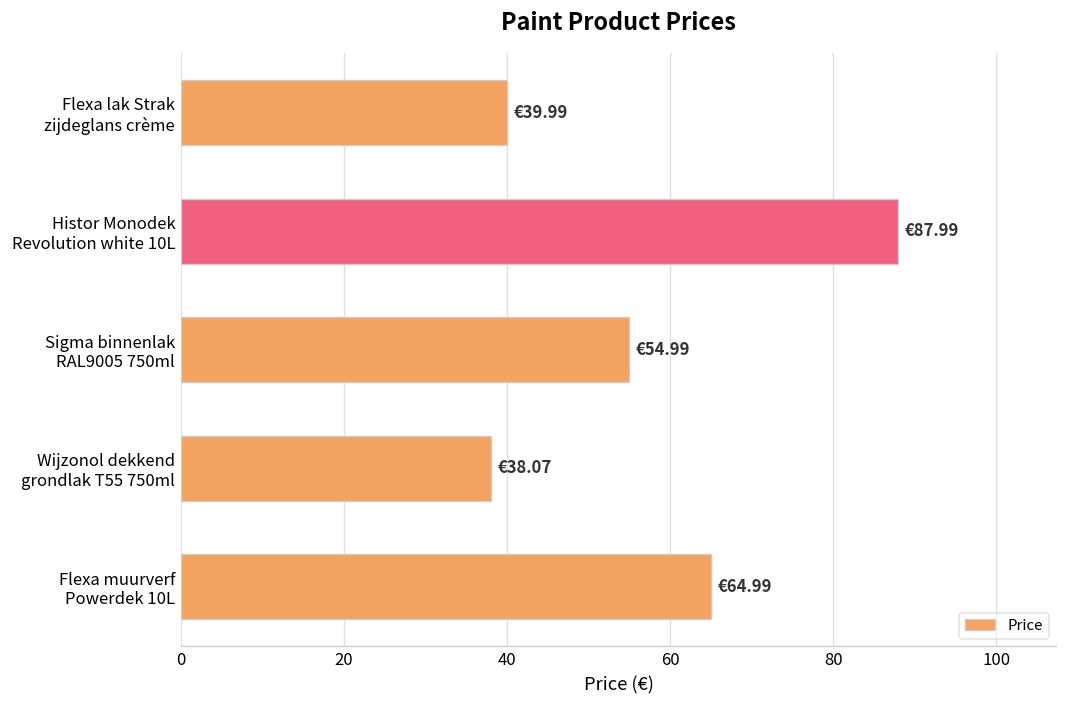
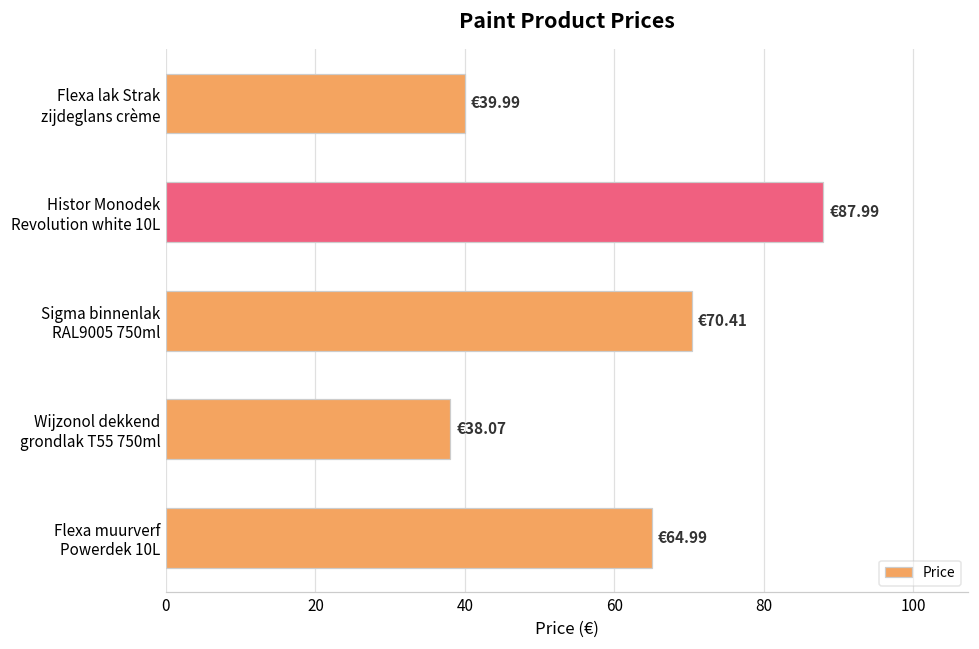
  {
    "Flexa lak Strak zijdeglans crème": "€39.99",
    "Histor Monodek Revolution white 10L": "€87.99",
-   "Sigma binnenlak RAL9005 750ml": "€54.99",
+   "Sigma binnenlak RAL9005 750ml": "€70.41",
    "Wijzonol dekkend grondlak T55 750ml": "€38.07",
    "Flexa muurverf Powerdek 10L": "€64.99"
  }
